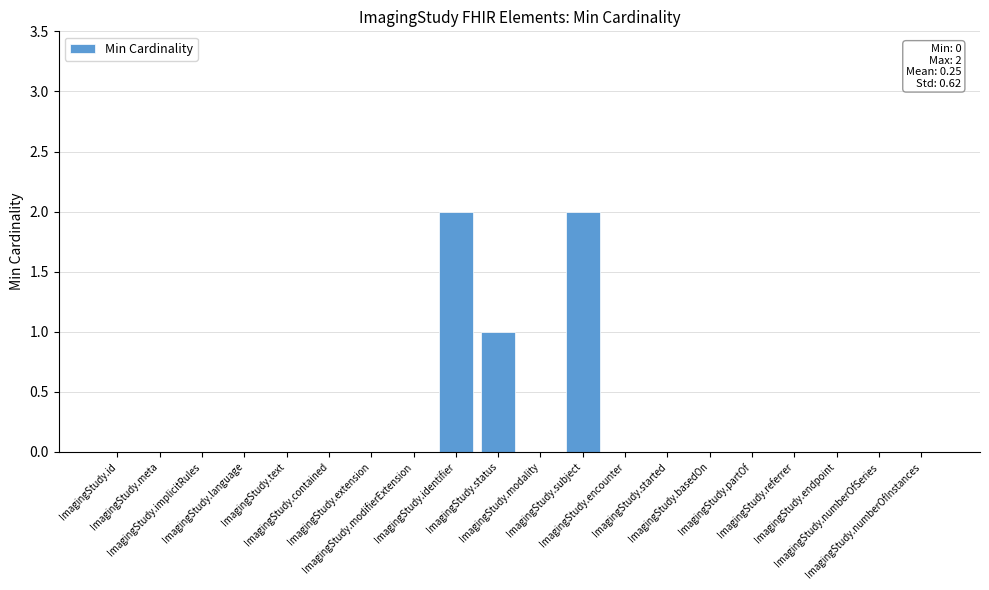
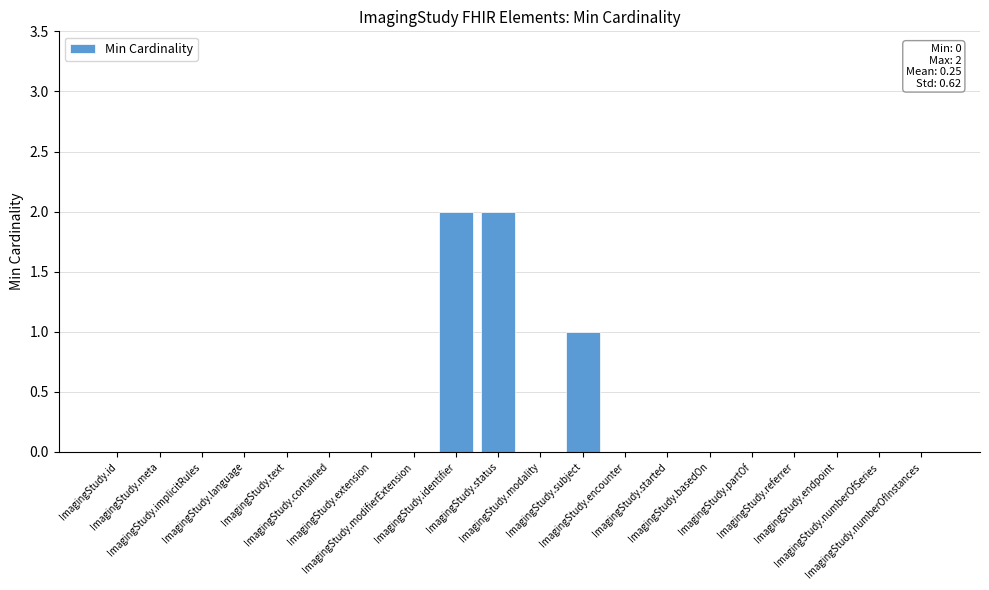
  {
    "ImagingStudy.id": 0,
    "ImagingStudy.meta": 0,
    "ImagingStudy.implicitRules": 0,
    "ImagingStudy.language": 0,
    "ImagingStudy.text": 0,
    "ImagingStudy.contained": 0,
    "ImagingStudy.extension": 0,
    "ImagingStudy.modifierExtension": 0,
    "ImagingStudy.identifier": 2,
-   "ImagingStudy.status": 1,
+   "ImagingStudy.status": 2,
    "ImagingStudy.modality": 0,
-   "ImagingStudy.subject": 2,
+   "ImagingStudy.subject": 1,
    "ImagingStudy.encounter": 0,
    "ImagingStudy.started": 0,
    "ImagingStudy.basedOn": 0,
    "ImagingStudy.partOf": 0,
    "ImagingStudy.referrer": 0,
    "ImagingStudy.endpoint": 0,
    "ImagingStudy.numberOfSeries": 0,
    "ImagingStudy.numberOfInstances": 0
  }
